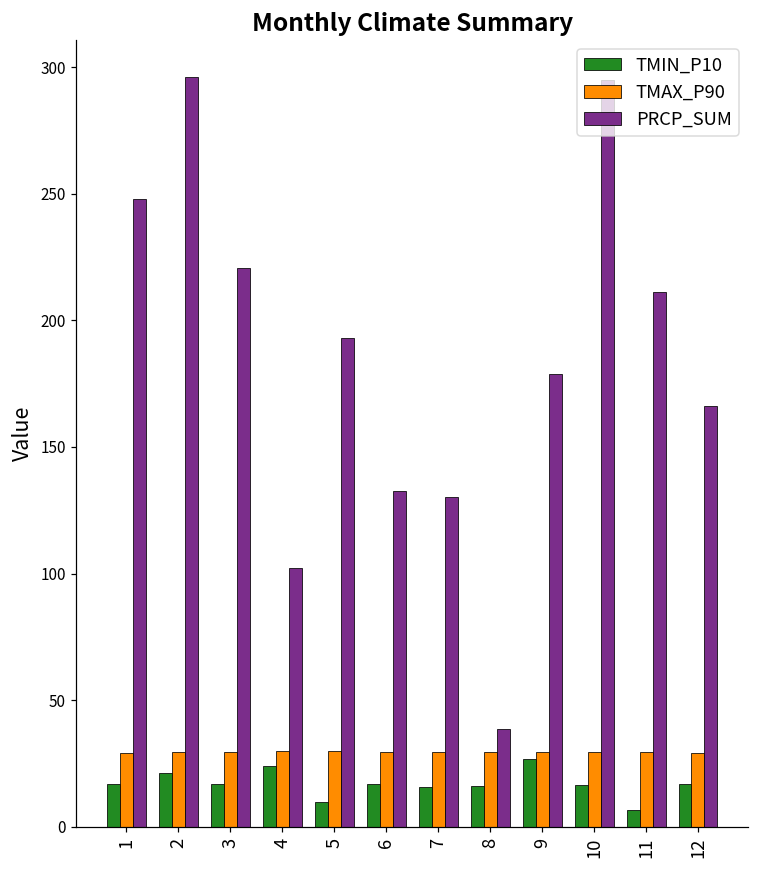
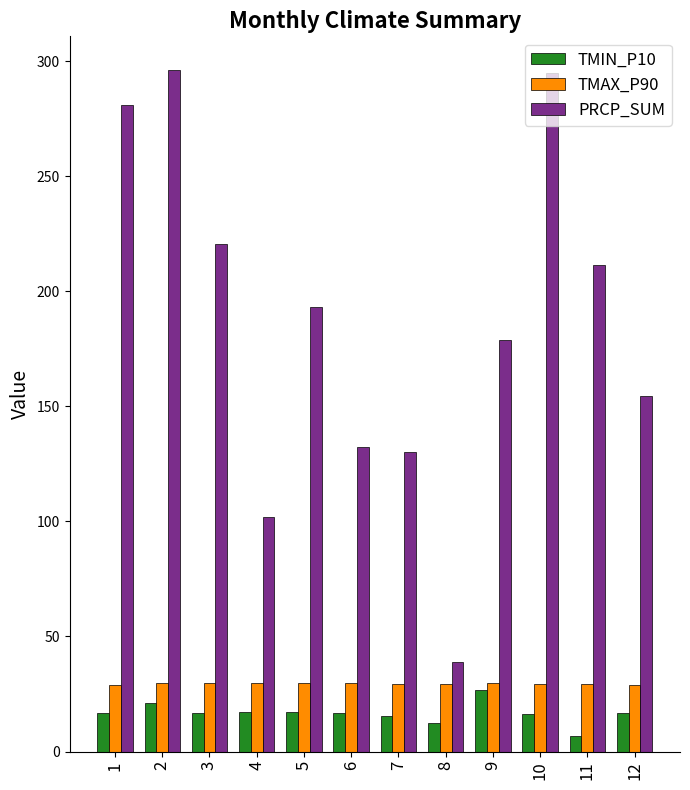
  {
    "TMIN_P10": {
      "1": 17,
      "2": 21,
      "3": 17,
-     "4": 24,
-     "5": 10,
+     "4": 17,
+     "5": 17,
      "6": 17,
      "7": 15,
-     "8": 16,
+     "8": 12,
      "9": 27,
      "10": 16,
      "11": 7,
      "12": 17
    },
    "TMAX_P90": {
      "1": 29,
      "2": 30,
      "3": 30,
      "4": 30,
      "5": 30,
      "6": 30,
      "7": 30,
      "8": 29,
      "9": 30,
      "10": 30,
      "11": 29,
      "12": 29
    },
    "PRCP_SUM": {
-     "1": 248,
+     "1": 281,
      "2": 296,
      "3": 221,
      "4": 102,
      "5": 193,
      "6": 132,
      "7": 130,
      "8": 39,
      "9": 179,
      "11": 211,
-     "12": 166
+     "12": 155
    }
  }
